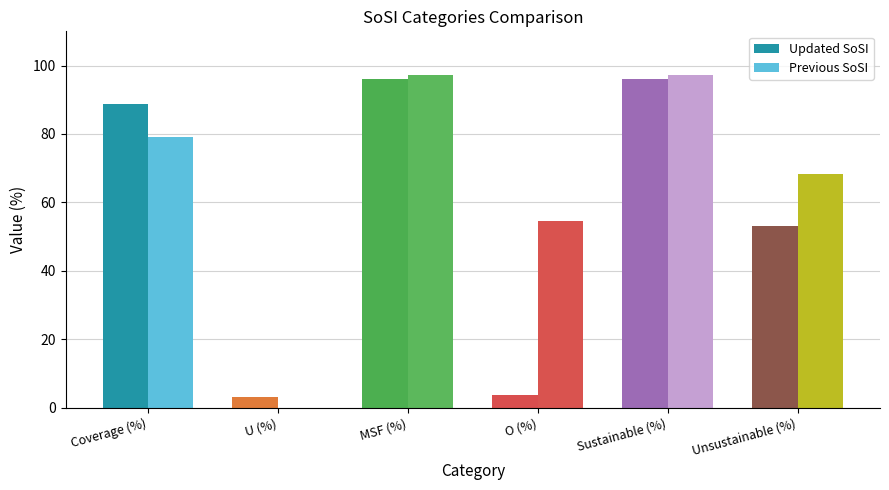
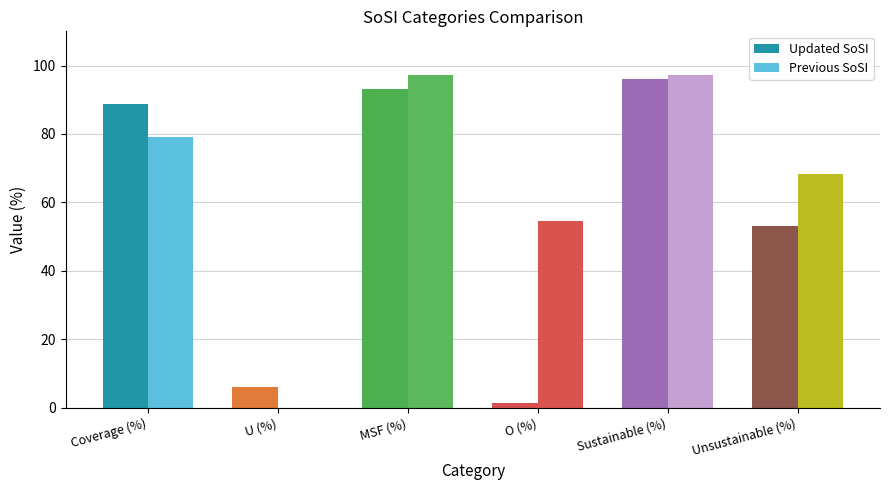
  {
    "Updated SoSI": {
      "Coverage (%)": 89,
-     "U (%)": 3,
-     "MSF (%)": 96,
-     "O (%)": 4,
+     "U (%)": 6,
+     "MSF (%)": 93,
+     "O (%)": 1,
      "Sustainable (%)": 96,
      "Unsustainable (%)": 53
    },
    "Previous SoSI": {
      "Coverage (%)": 79,
      "U (%)": 0,
      "MSF (%)": 97,
      "O (%)": 54,
      "Sustainable (%)": 97,
      "Unsustainable (%)": 68
    }
  }
